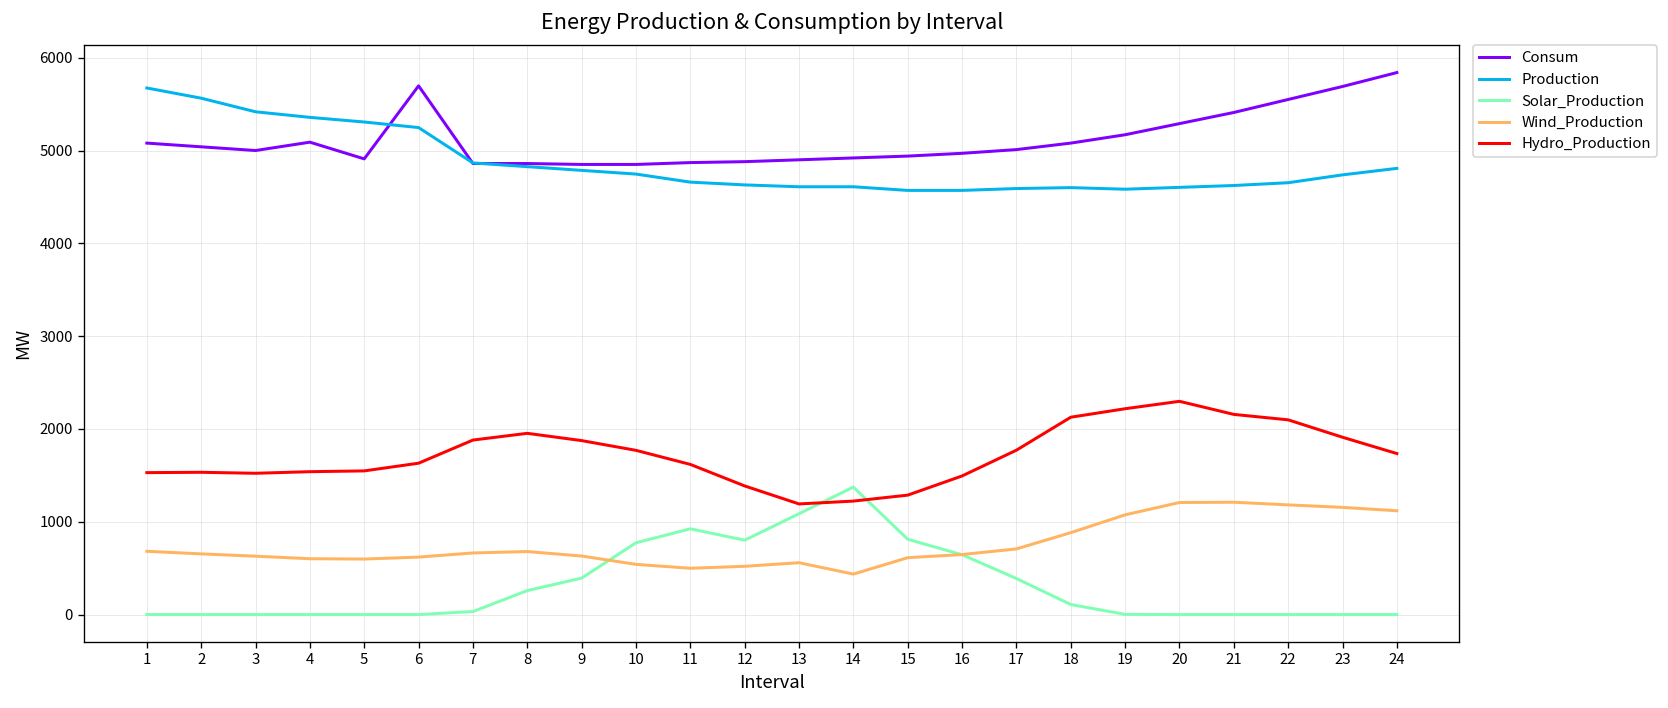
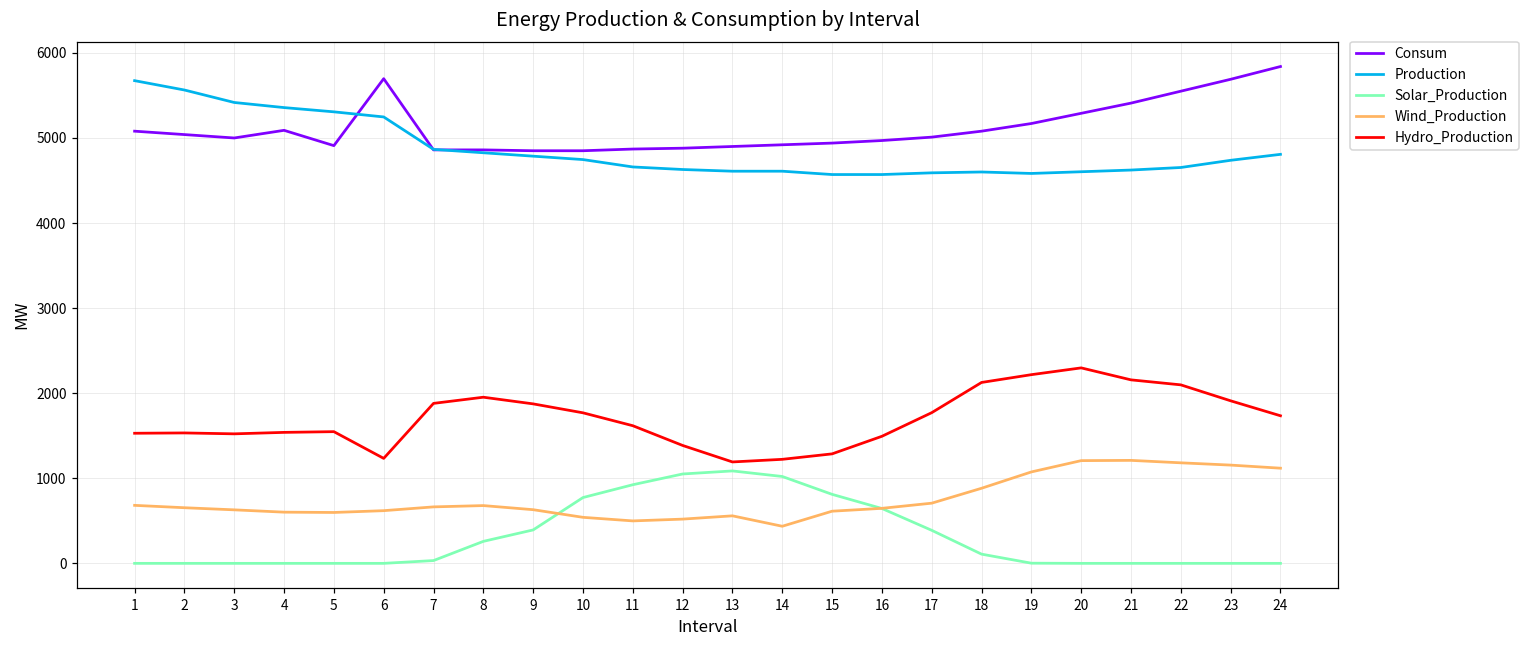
  {
    "Consum": {
      "1": 5100,
      "2": 5000,
      "3": 5000,
      "4": 5100,
      "5": 4900,
      "6": 5700,
      "8": 4900,
      "9": 4900,
      "10": 4900,
      "11": 4900,
      "12": 4900,
      "13": 4900,
      "14": 4900,
      "15": 4900,
      "16": 5000,
      "17": 5000,
      "18": 5100,
      "19": 5200,
      "20": 5300,
      "21": 5400,
      "22": 5600,
      "23": 5700,
      "24": 5800
    },
    "Production": {
      "1": 5700,
      "2": 5600,
      "3": 5400,
      "4": 5400,
      "5": 5300,
      "6": 5200,
      "8": 4800,
      "9": 4800,
      "10": 4700,
      "11": 4700,
      "12": 4600,
      "13": 4600,
      "14": 4600,
      "15": 4600,
      "16": 4600,
      "17": 4600,
      "18": 4600,
      "19": 4600,
      "20": 4600,
      "21": 4600,
      "22": 4700,
      "23": 4700,
      "24": 4800
    },
    "Solar_Production": {
      "1": 0,
      "2": 0,
      "3": 0,
      "4": 0,
      "5": 0,
      "6": 0,
      "7": 0,
      "8": 300,
      "9": 400,
      "10": 800,
      "11": 900,
-     "12": 800,
+     "12": 1100,
      "13": 1100,
-     "14": 1400,
+     "14": 1000,
      "15": 800,
      "17": 400,
      "18": 100,
      "19": 0,
      "20": 0,
      "21": 0,
      "22": 0,
      "23": 0,
      "24": 0
    },
    "Wind_Production": {
      "1": 700,
      "2": 700,
      "3": 600,
      "4": 600,
      "5": 600,
      "6": 600,
      "7": 700,
      "8": 700,
      "9": 600,
      "10": 500,
      "11": 500,
      "12": 500,
      "13": 600,
      "14": 400,
      "15": 600,
      "17": 700,
      "18": 900,
      "19": 1100,
      "20": 1200,
      "21": 1200,
      "22": 1200,
      "23": 1200,
      "24": 1100
    },
    "Hydro_Production": {
      "1": 1500,
      "2": 1500,
      "3": 1500,
      "4": 1500,
      "5": 1500,
-     "6": 1600,
+     "6": 1200,
      "7": 1900,
      "8": 2000,
      "9": 1900,
      "10": 1800,
      "11": 1600,
      "12": 1400,
      "13": 1200,
      "14": 1200,
      "15": 1300,
      "16": 1500,
      "17": 1800,
      "18": 2100,
      "19": 2200,
      "20": 2300,
      "21": 2200,
      "22": 2100,
      "23": 1900,
      "24": 1700
    }
  }
